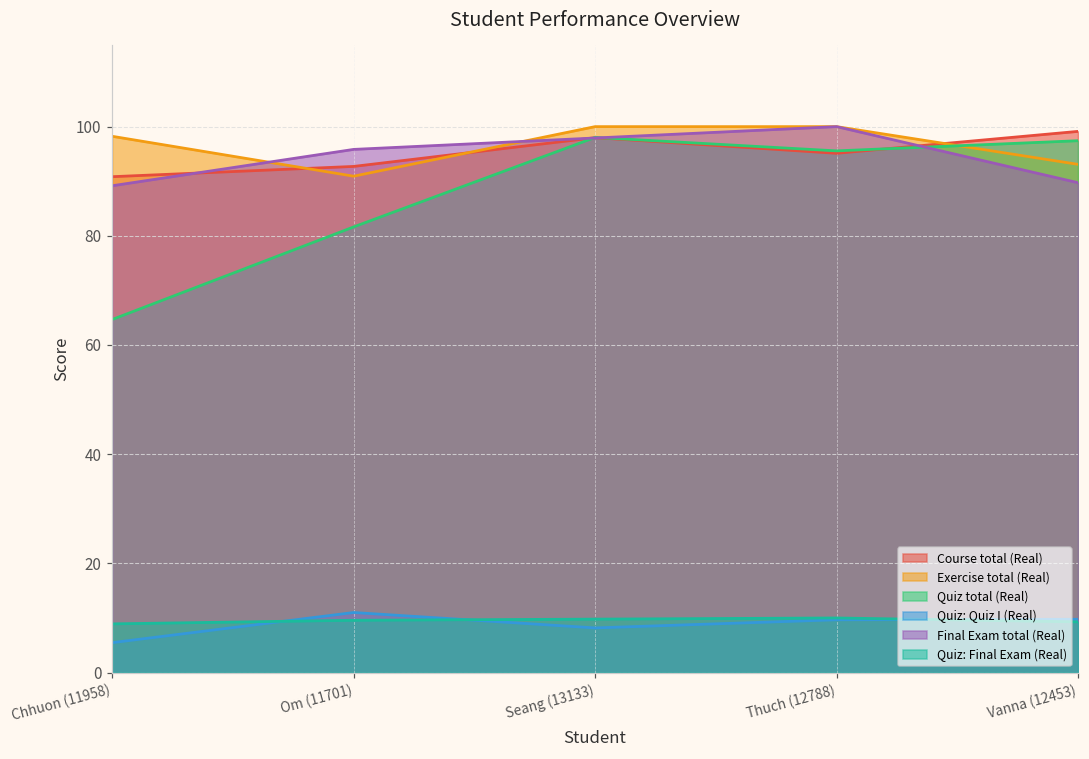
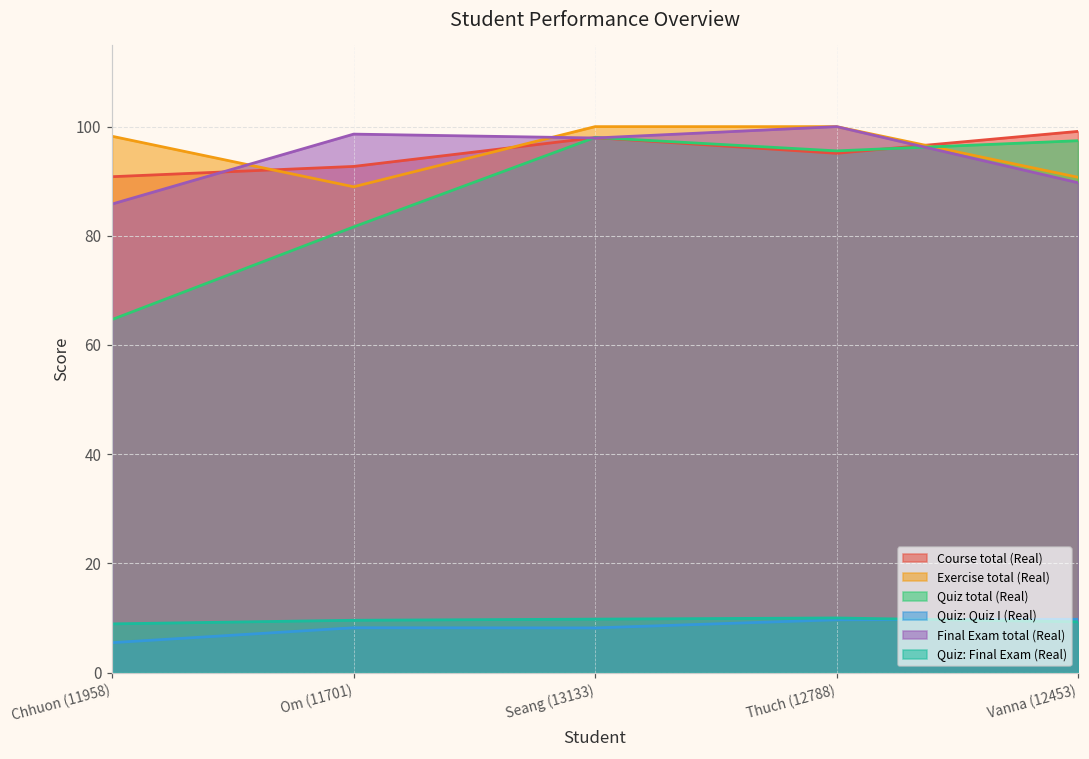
  {
    "Course total (Real)": {
      "Chhuon (11958)": 91,
      "Om (11701)": 93,
      "Vanna (12453)": 99
    },
    "Exercise total (Real)": {
      "Chhuon (11958)": 98,
-     "Om (11701)": 91,
+     "Om (11701)": 89,
      "Seang (13133)": 100,
-     "Vanna (12453)": 93
+     "Vanna (12453)": 91
    },
    "Quiz: Quiz I (Real)": {
      "Chhuon (11958)": 5,
-     "Om (11701)": 11,
+     "Om (11701)": 8,
      "Seang (13133)": 8
    },
    "Final Exam total (Real)": {
-     "Chhuon (11958)": 89,
-     "Om (11701)": 96,
+     "Chhuon (11958)": 86,
+     "Om (11701)": 99,
      "Vanna (12453)": 90
    }
  }
